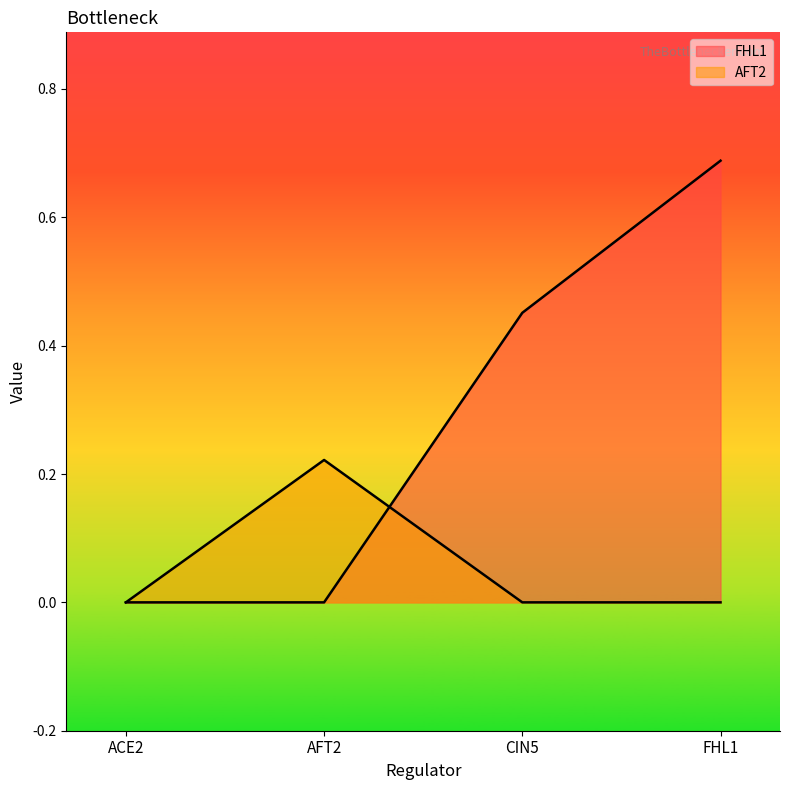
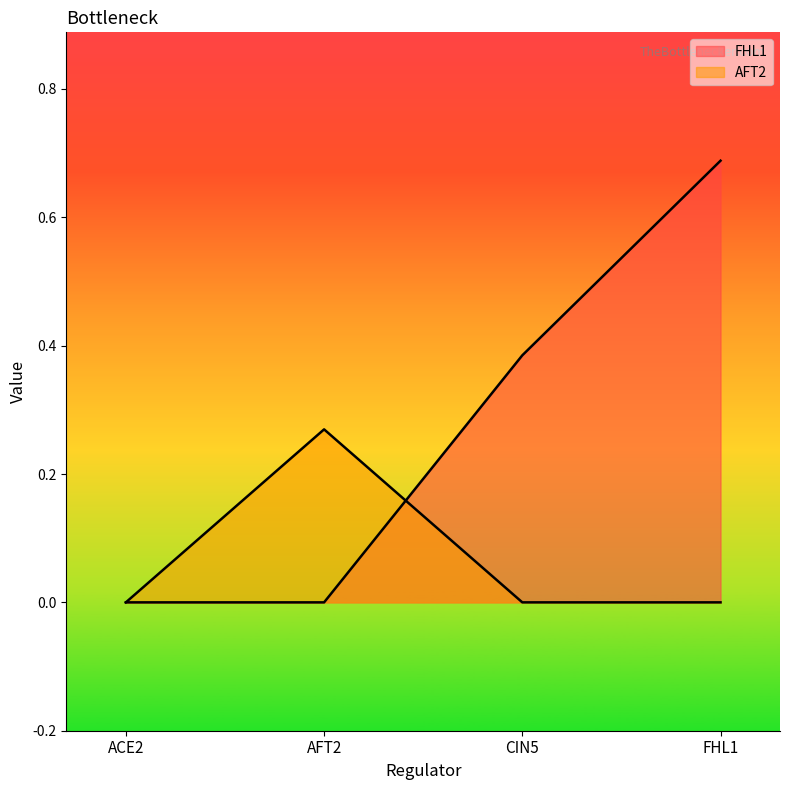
  {
    "FHL1": {
      "AFT2": 0.00,
-     "CIN5": 0.45,
+     "CIN5": 0.38,
      "FHL1": 0.69
    },
    "AFT2": {
-     "AFT2": 0.22,
+     "AFT2": 0.27,
      "CIN5": 0.00,
      "FHL1": 0.00
    }
  }
